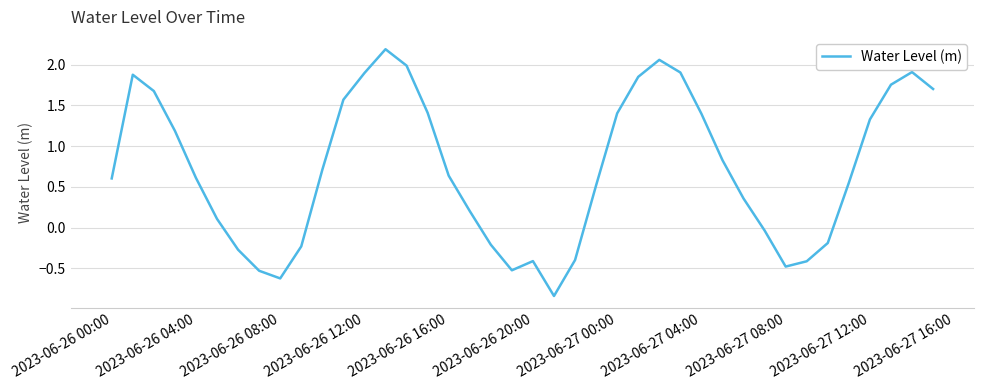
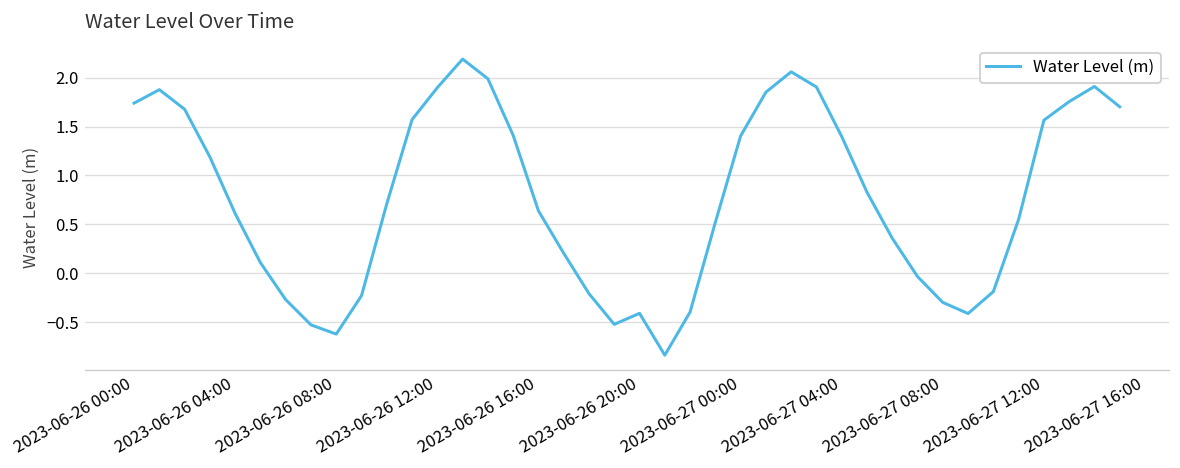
  {
-   "2023-06-26 00:00": 0.6,
+   "2023-06-26 00:00": 1.7,
    "2023-06-26 04:00": 0.6,
    "2023-06-26 08:00": -0.6,
    "2023-06-26 12:00": 1.9,
    "2023-06-26 16:00": 0.6,
    "2023-06-26 20:00": -0.4,
    "2023-06-27 00:00": 1.4,
    "2023-06-27 04:00": 1.4,
-   "2023-06-27 08:00": -0.5,
-   "2023-06-27 12:00": 1.3
+   "2023-06-27 08:00": -0.3,
+   "2023-06-27 12:00": 1.6
  }
